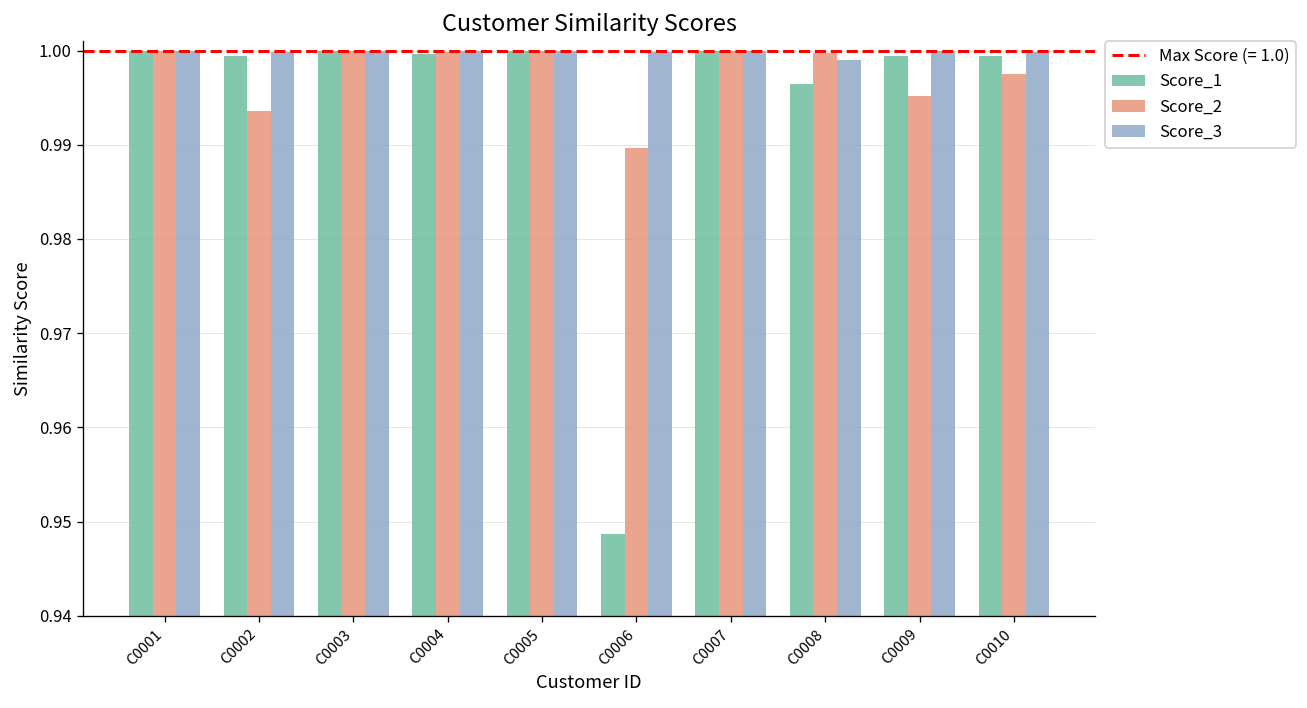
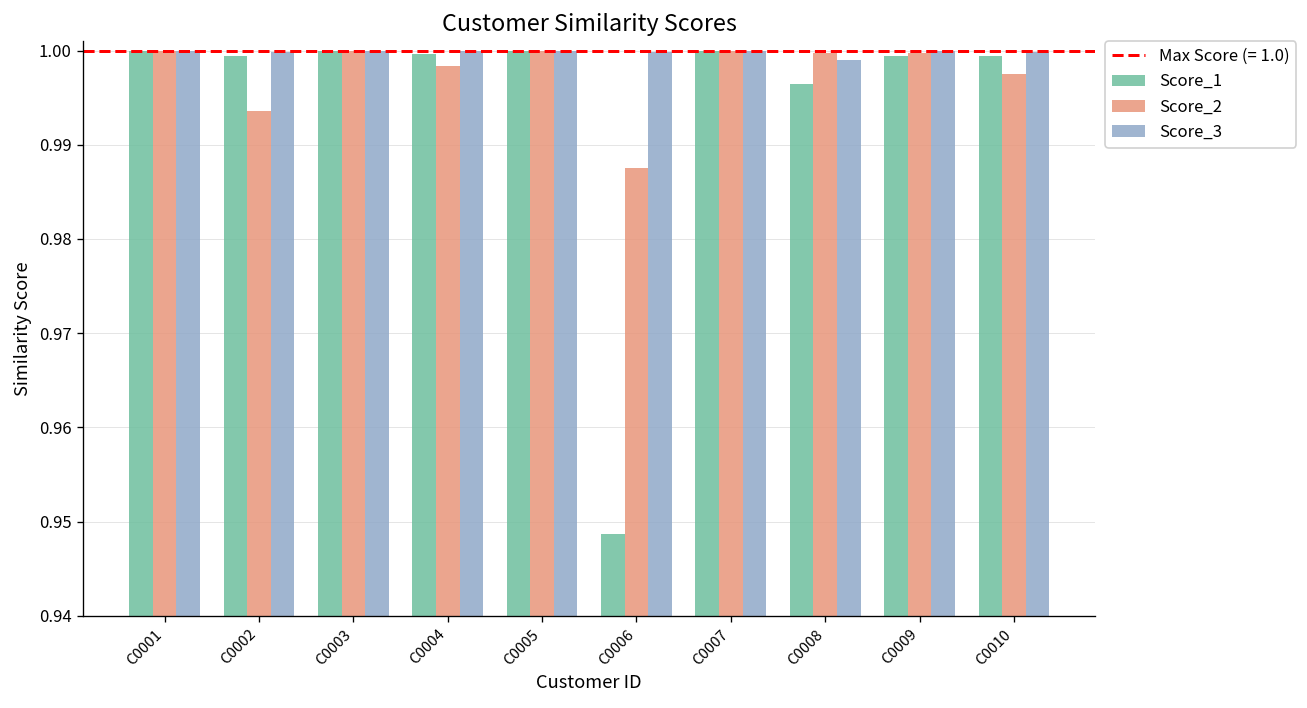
  {
    "Score_2": {
      "C0001": 1.000,
      "C0002": 0.994,
      "C0003": 1.000,
-     "C0004": 1.000,
+     "C0004": 0.998,
      "C0005": 1.000,
-     "C0006": 0.990,
+     "C0006": 0.988,
      "C0007": 1.000,
      "C0008": 1.000,
-     "C0009": 0.995,
+     "C0009": 1.000,
      "C0010": 0.997
    }
  }
